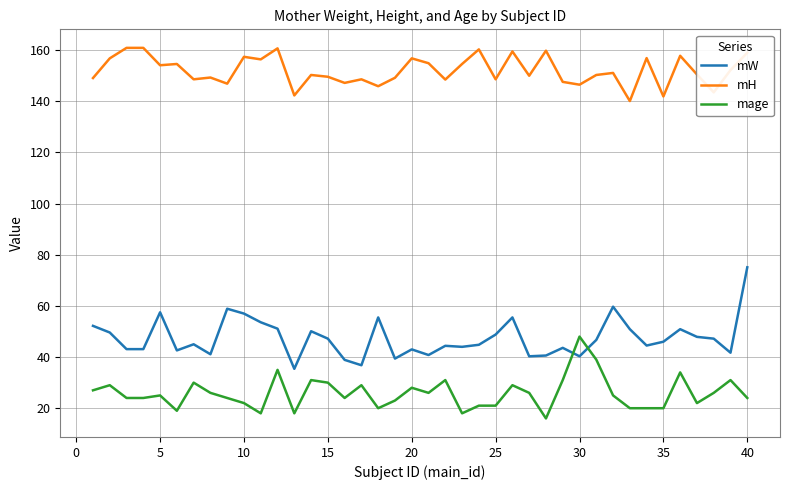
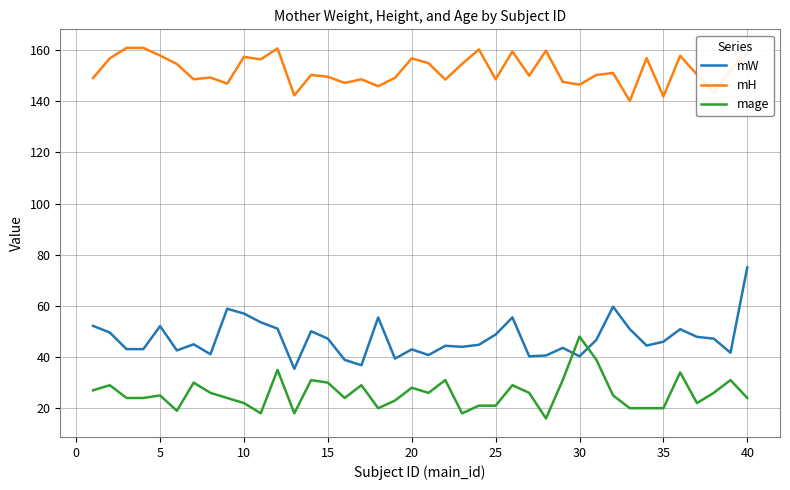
  {
    "mW": {
-     "5": 58,
+     "5": 52,
      "10": 57,
      "15": 47,
      "20": 43,
      "25": 49,
      "30": 40,
      "35": 46,
      "40": 75
    },
    "mH": {
-     "5": 154,
+     "5": 158,
      "10": 157,
      "15": 150,
      "20": 157,
      "25": 149,
      "30": 147,
      "35": 142
    },
    "mage": {
      "5": 25,
      "10": 22,
      "15": 30,
      "20": 28,
      "25": 21,
      "30": 48,
      "35": 20,
      "40": 24
    }
  }
